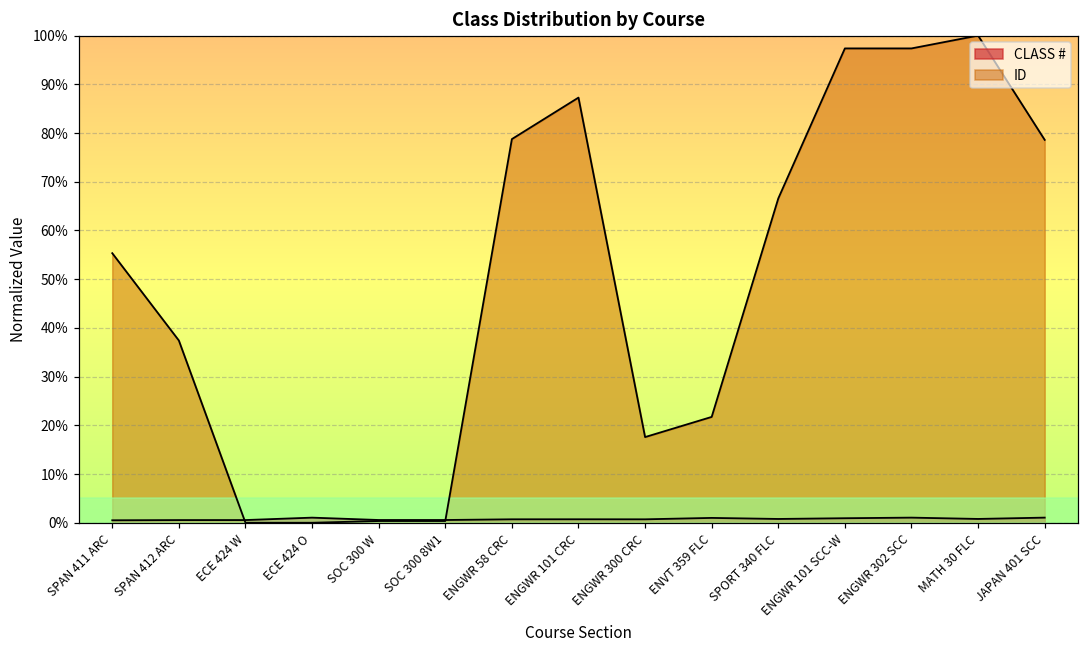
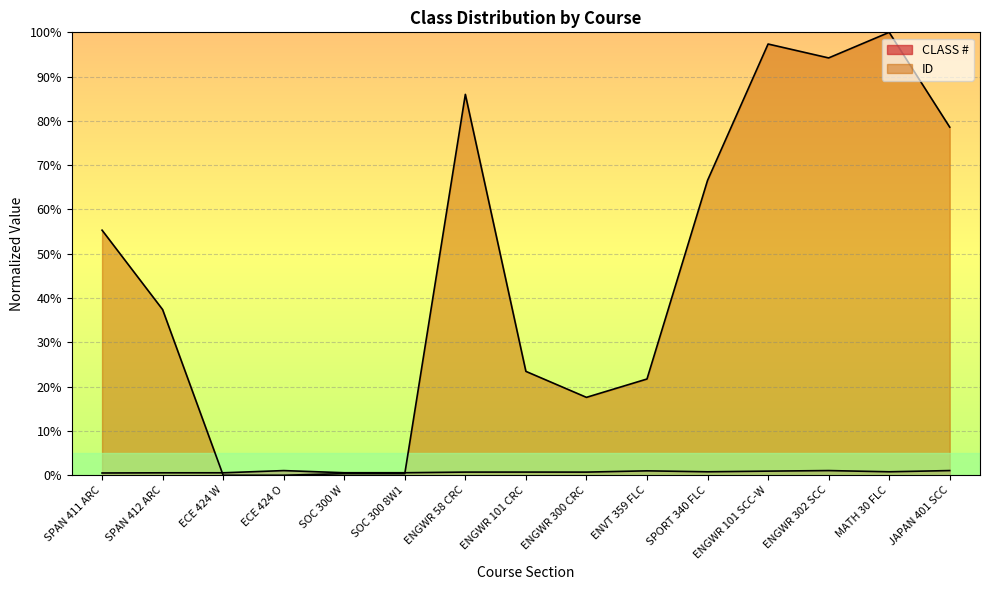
  {
    "ID": {
      "SPAN 411 ARC": "55%",
      "SPAN 412 ARC": "37%",
-     "ENGWR 58 CRC": "79%",
-     "ENGWR 101 CRC": "87%",
+     "ENGWR 58 CRC": "86%",
+     "ENGWR 101 CRC": "23%",
      "ENGWR 300 CRC": "18%",
      "ENVT 359 FLC": "22%",
      "SPORT 340 FLC": "67%",
      "ENGWR 101 SCC-W": "97%",
-     "ENGWR 302 SCC": "97%",
+     "ENGWR 302 SCC": "94%",
      "MATH 30 FLC": "100%",
      "JAPAN 401 SCC": "79%"
    }
  }
